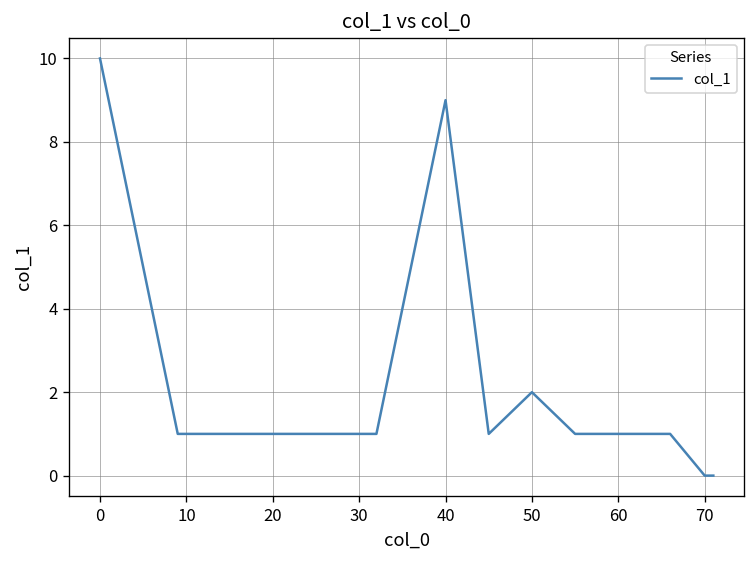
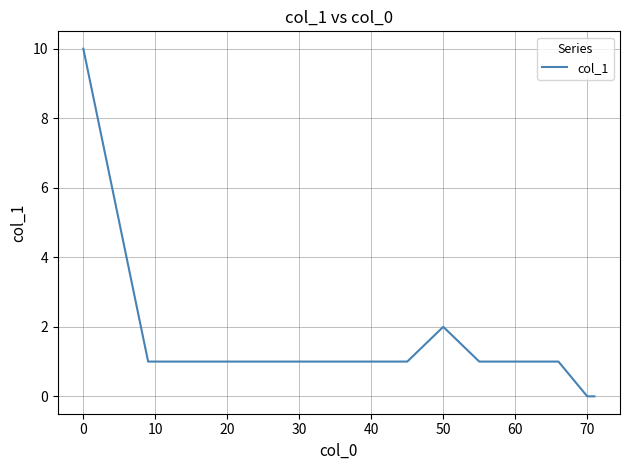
  {
    "0": 10,
-   "40": 9,
+   "40": 1,
    "50": 2,
    "70": 0
  }
